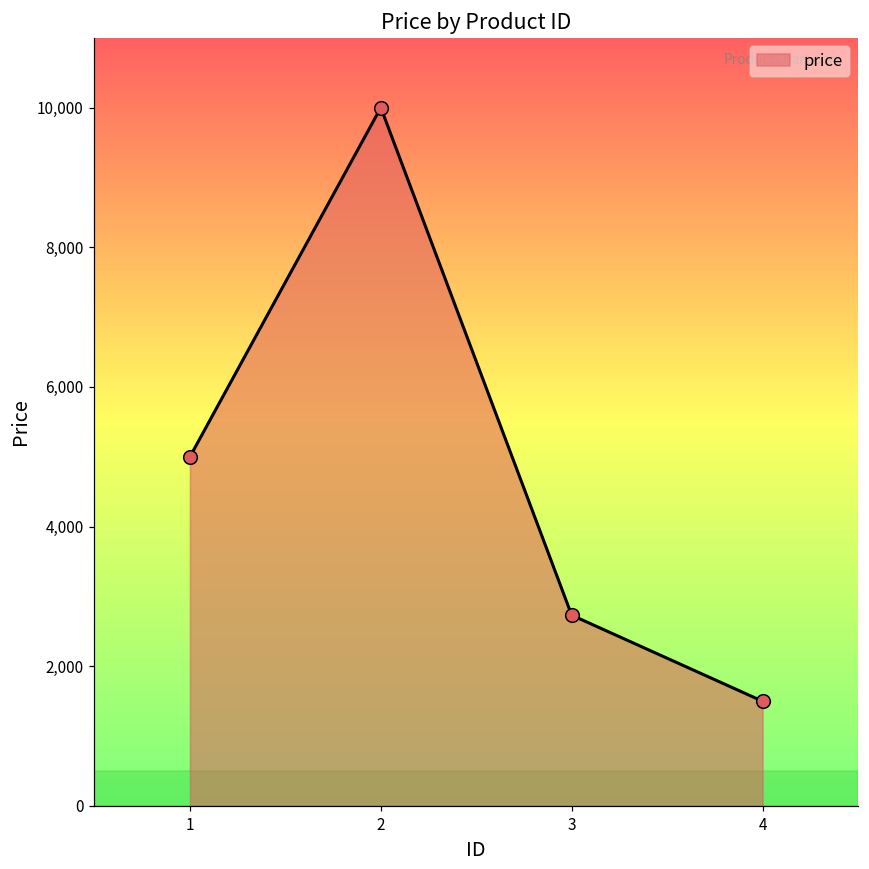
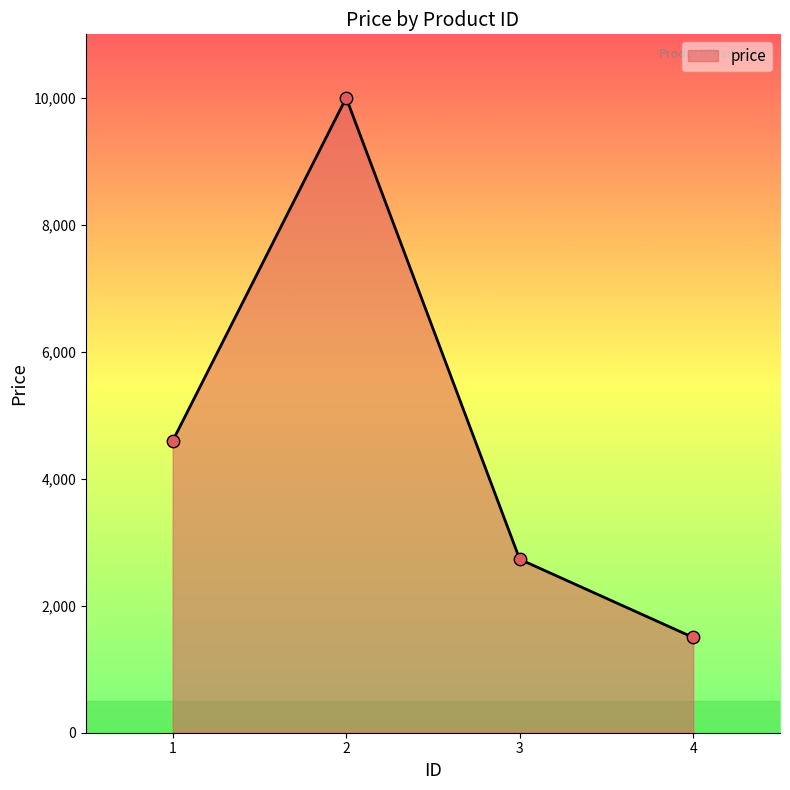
  {
-   "1": "5,000",
+   "1": "4,600",
    "2": "10,000",
    "3": "2,700",
    "4": "1,500"
  }
